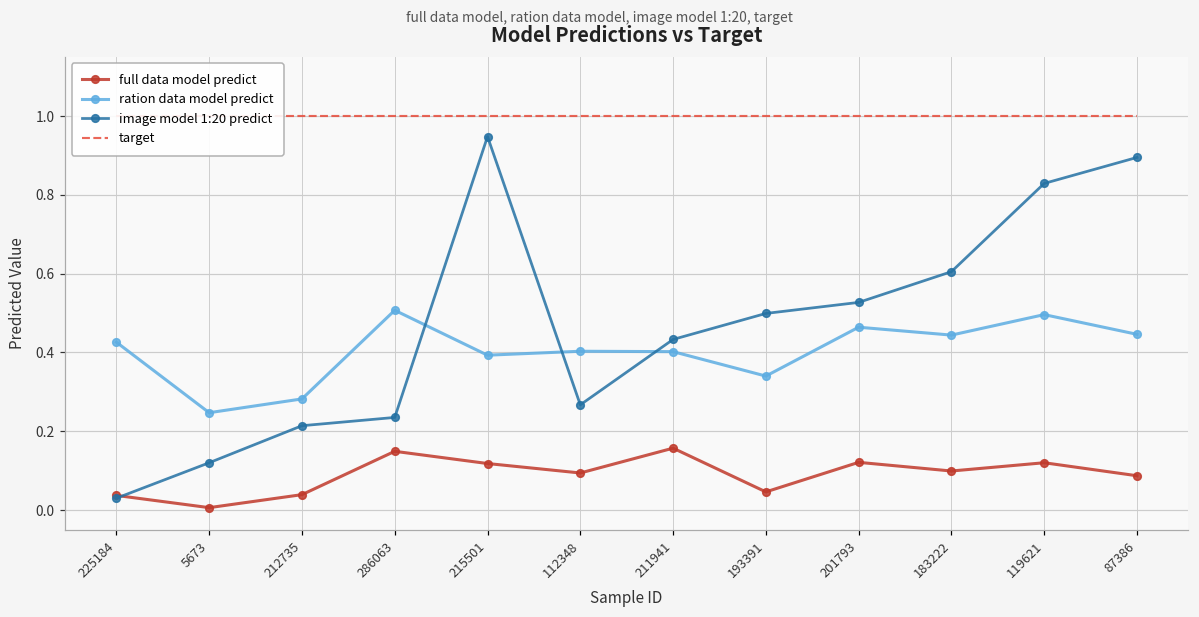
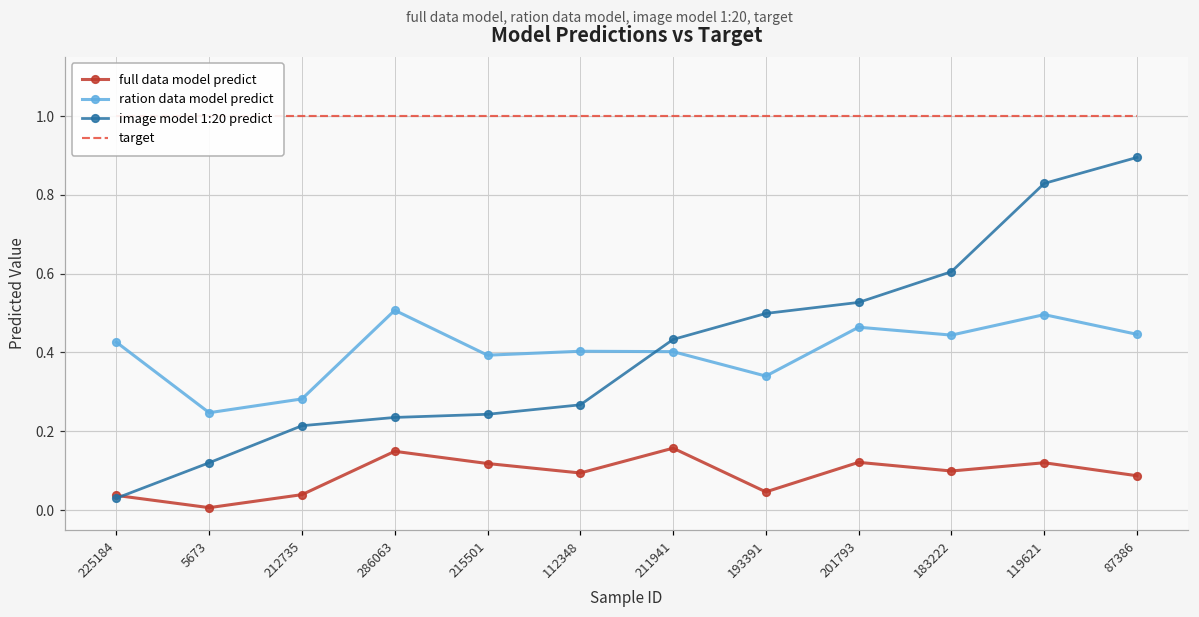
  {
    "ration data model predict": {
      "225184": 0.43,
      "5673": 0.25,
      "212735": 0.28,
      "286063": 0.51,
      "215501": 0.39,
      "112348": 0.40,
      "211941": 0.40,
      "193391": 0.34,
      "201793": 0.46,
      "183222": 0.44,
      "119621": 0.50,
      "87386": 0.45
    },
    "image model 1:20 predict": {
      "5673": 0.12,
      "212735": 0.21,
      "286063": 0.24,
-     "215501": 0.95,
+     "215501": 0.24,
      "112348": 0.27,
      "211941": 0.43,
      "193391": 0.50,
      "201793": 0.53,
      "183222": 0.61,
      "119621": 0.83,
      "87386": 0.90
    }
  }
